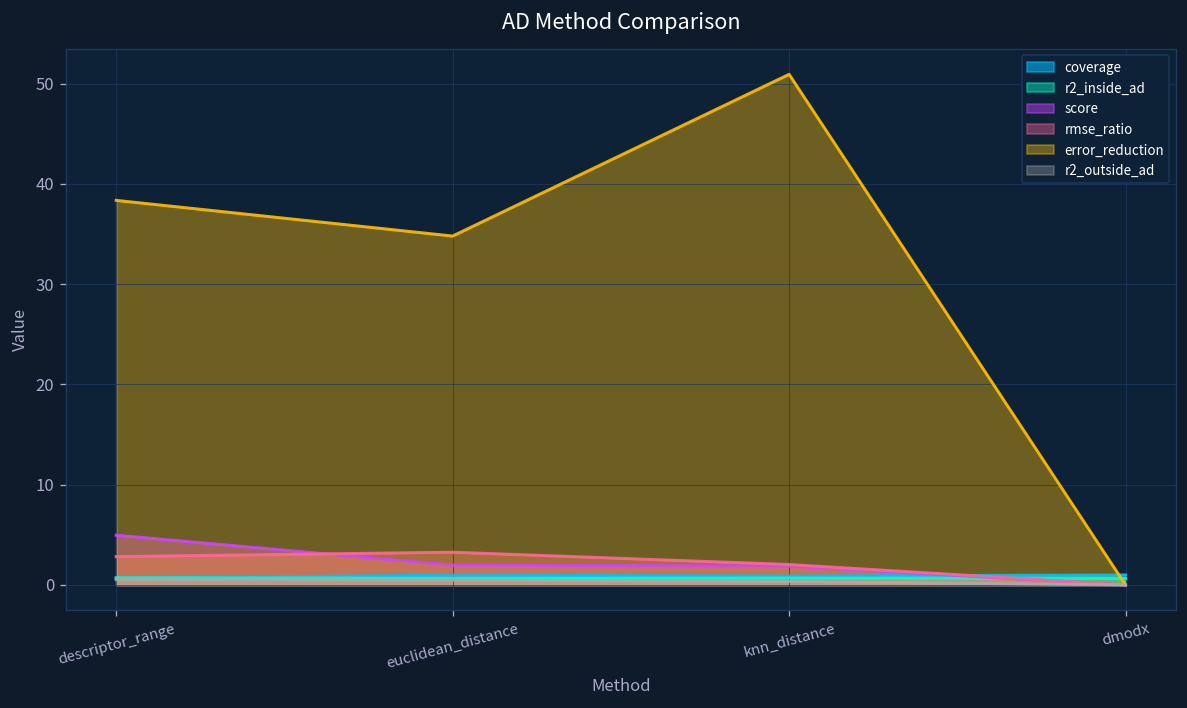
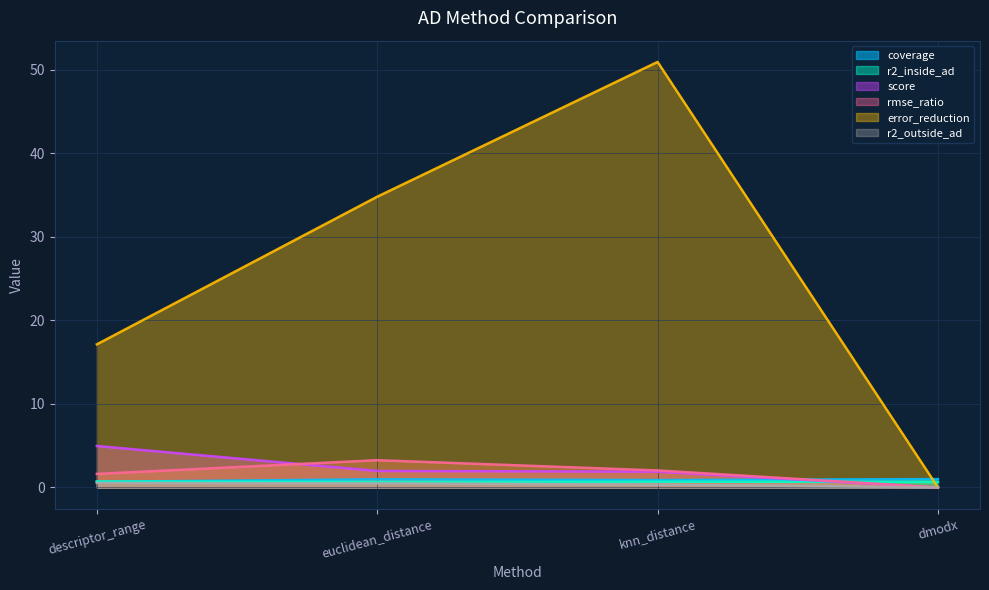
  {
    "coverage": {
      "euclidean_distance": 1,
      "dmodx": 1
    },
    "r2_inside_ad": {
      "dmodx": 1
    },
    "score": {
      "descriptor_range": 5,
      "euclidean_distance": 2
    },
    "rmse_ratio": {
-     "descriptor_range": 3,
+     "descriptor_range": 2,
      "euclidean_distance": 3
    },
    "error_reduction": {
-     "descriptor_range": 38,
+     "descriptor_range": 17,
      "euclidean_distance": 35,
      "knn_distance": 51
    },
    "r2_outside_ad": {
      "knn_distance": 0
    }
  }
